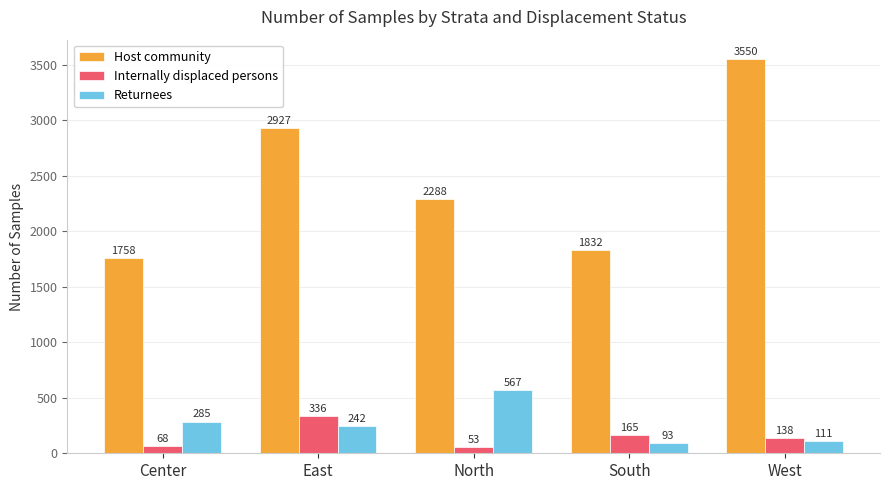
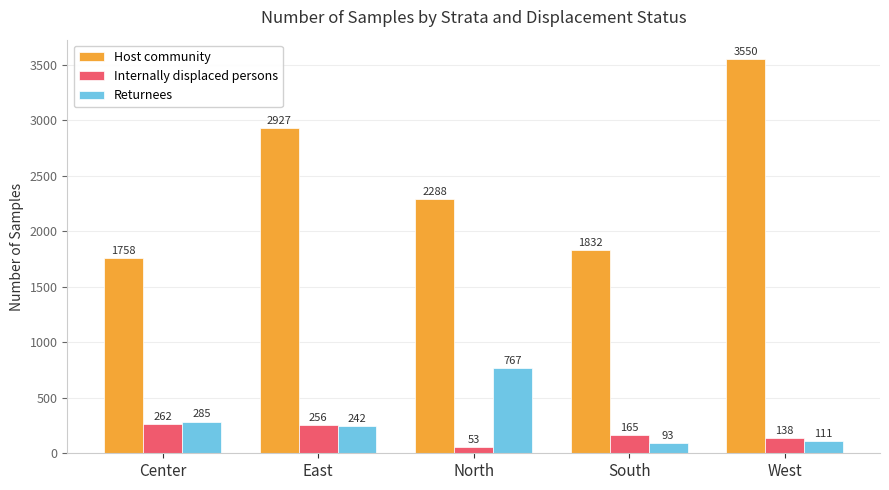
  {
    "Host community": {
      "Center": 1758,
      "East": 2927,
      "North": 2288,
      "South": 1832,
      "West": 3550
    },
    "Internally displaced persons": {
-     "Center": 68,
-     "East": 336,
+     "Center": 262,
+     "East": 256,
      "North": 53,
      "South": 165,
      "West": 138
    },
    "Returnees": {
      "Center": 285,
      "East": 242,
-     "North": 567,
+     "North": 767,
      "South": 93,
      "West": 111
    }
  }
